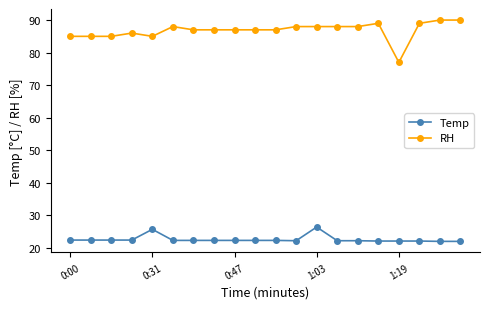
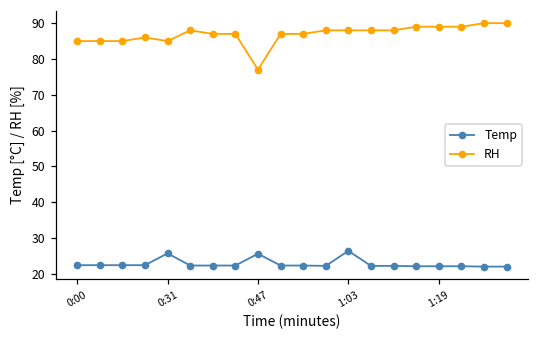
  {
    "Temp": {
      "0:00": 22,
      "0:31": 26,
-     "0:47": 22,
+     "0:47": 26,
      "1:03": 26,
      "1:19": 22
    },
    "RH": {
      "0:00": 85,
      "0:31": 85,
-     "0:47": 87,
+     "0:47": 77,
      "1:03": 88,
-     "1:19": 77
+     "1:19": 89
    }
  }
